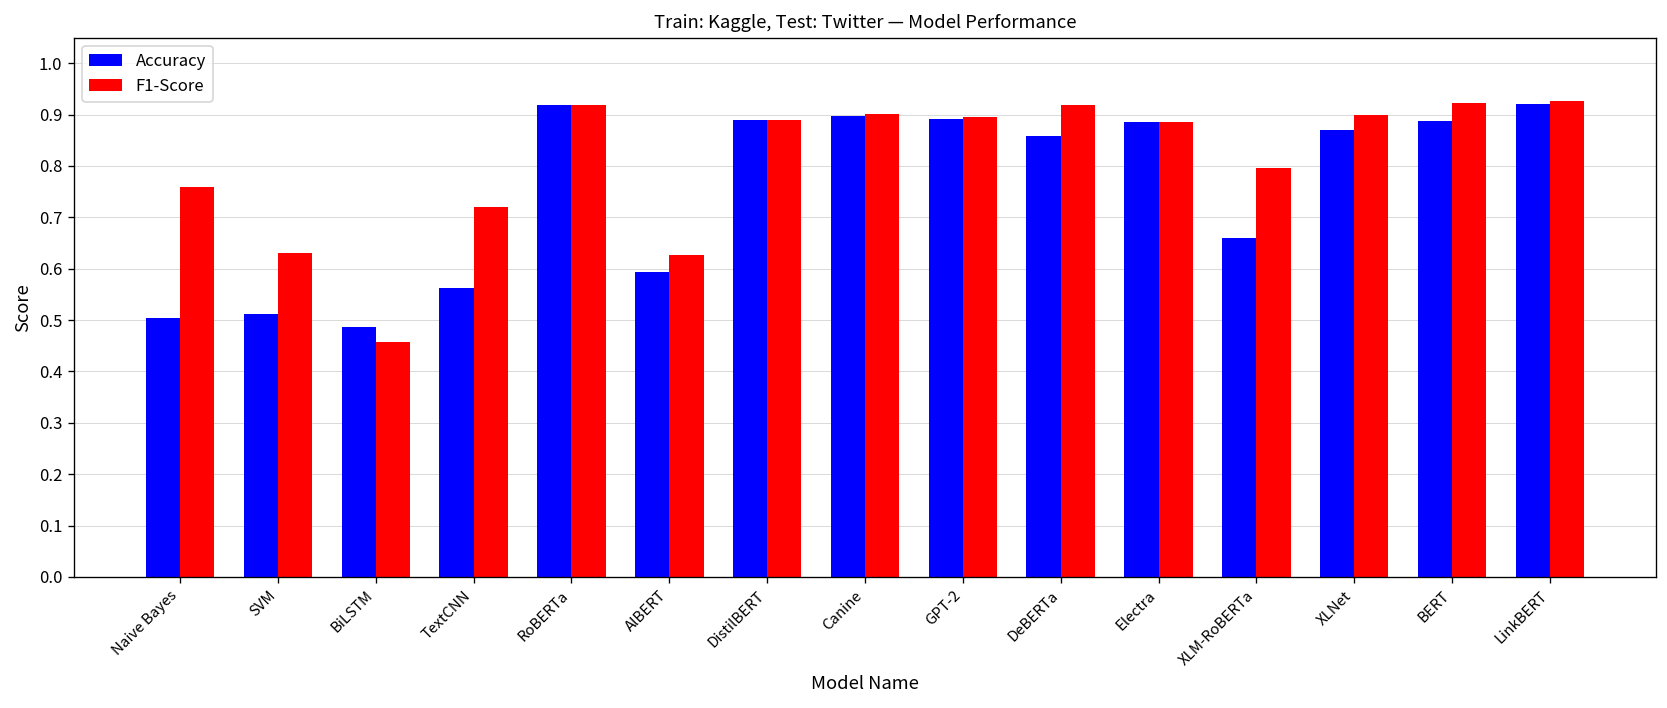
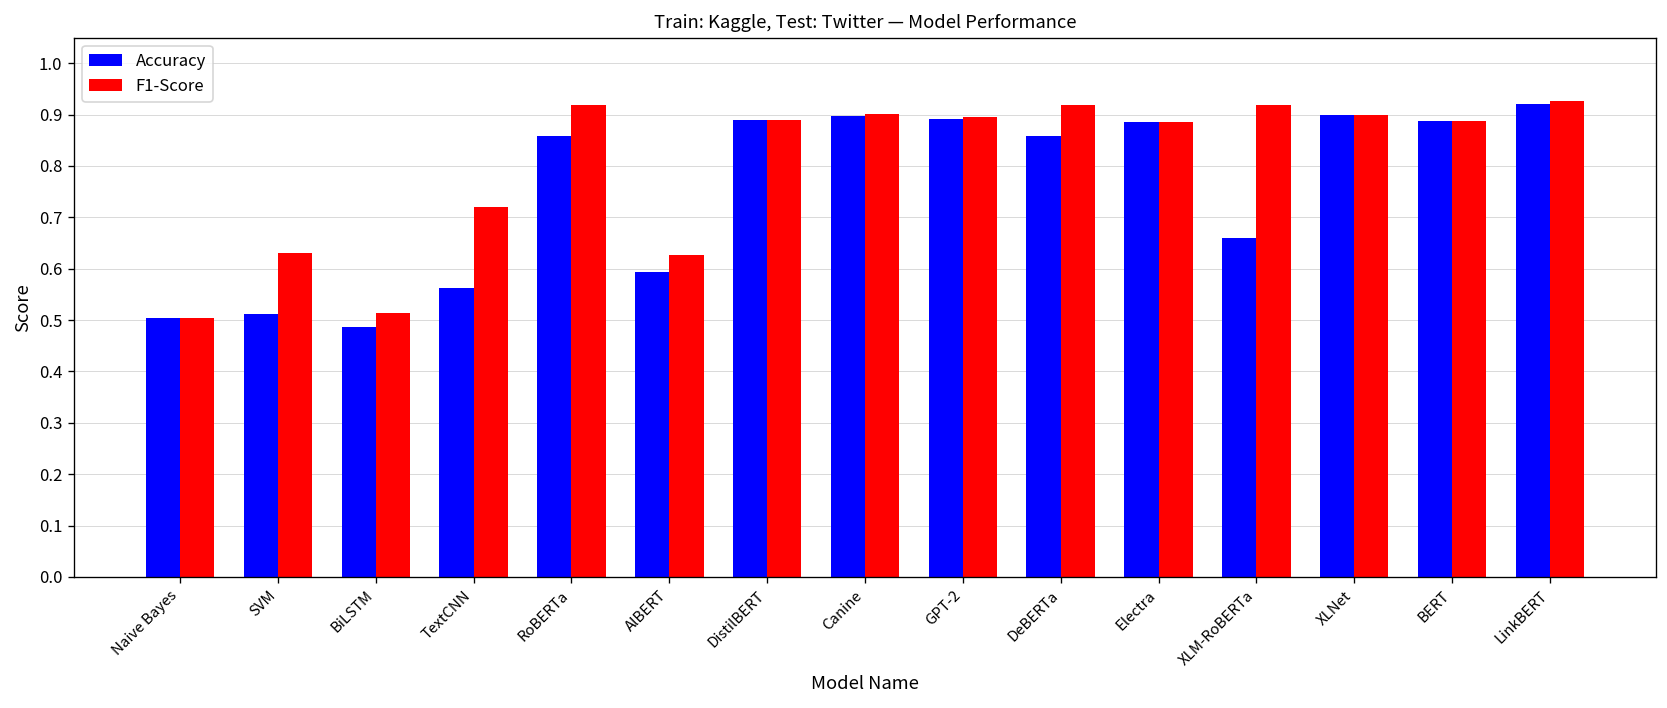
  {
    "Accuracy": {
      "Naive Bayes": 0.50,
      "SVM": 0.51,
      "BiLSTM": 0.49,
      "TextCNN": 0.56,
-     "RoBERTa": 0.92,
+     "RoBERTa": 0.86,
      "AlBERT": 0.59,
      "DistilBERT": 0.89,
      "Canine": 0.90,
      "GPT-2": 0.89,
      "DeBERTa": 0.86,
      "Electra": 0.89,
      "XLM-RoBERTa": 0.66,
-     "XLNet": 0.87,
+     "XLNet": 0.90,
      "BERT": 0.89,
      "LinkBERT": 0.92
    },
    "F1-Score": {
-     "Naive Bayes": 0.76,
+     "Naive Bayes": 0.50,
      "SVM": 0.63,
-     "BiLSTM": 0.46,
+     "BiLSTM": 0.51,
      "TextCNN": 0.72,
      "RoBERTa": 0.92,
      "AlBERT": 0.63,
      "DistilBERT": 0.89,
      "Canine": 0.90,
      "GPT-2": 0.90,
      "DeBERTa": 0.92,
      "Electra": 0.89,
-     "XLM-RoBERTa": 0.80,
+     "XLM-RoBERTa": 0.92,
      "XLNet": 0.90,
-     "BERT": 0.92,
+     "BERT": 0.89,
      "LinkBERT": 0.93
    }
  }
